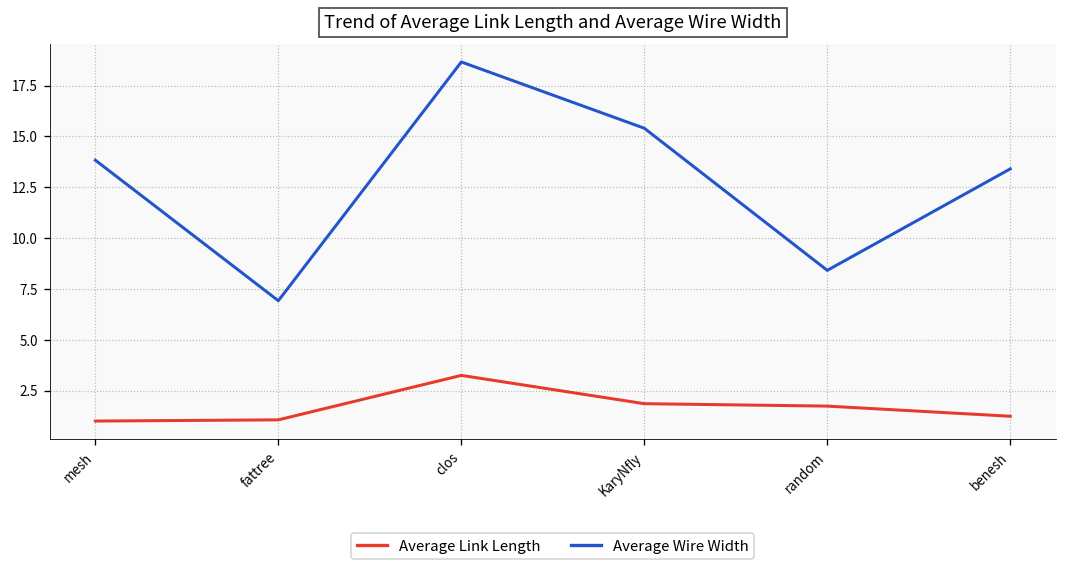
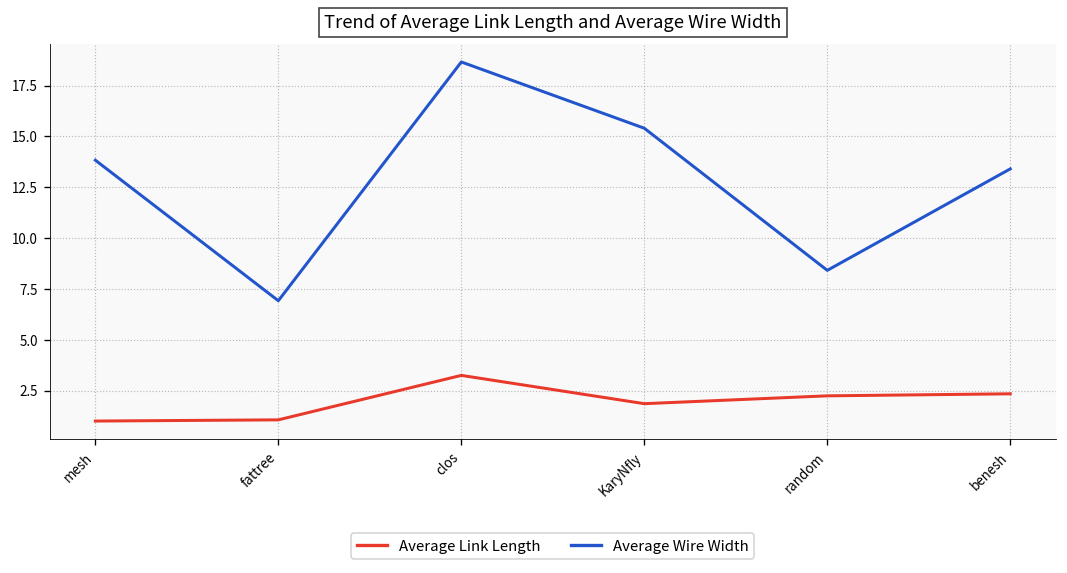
  {
    "Average Link Length": {
      "mesh": 1.0,
      "fattree": 1.1,
      "clos": 3.2,
      "KaryNfly": 1.9,
-     "random": 1.7,
-     "benesh": 1.2
+     "random": 2.2,
+     "benesh": 2.3
    },
    "Average Wire Width": {
      "mesh": 13.8,
      "fattree": 6.9,
      "clos": 18.7,
      "KaryNfly": 15.4,
      "random": 8.4,
      "benesh": 13.4
    }
  }
